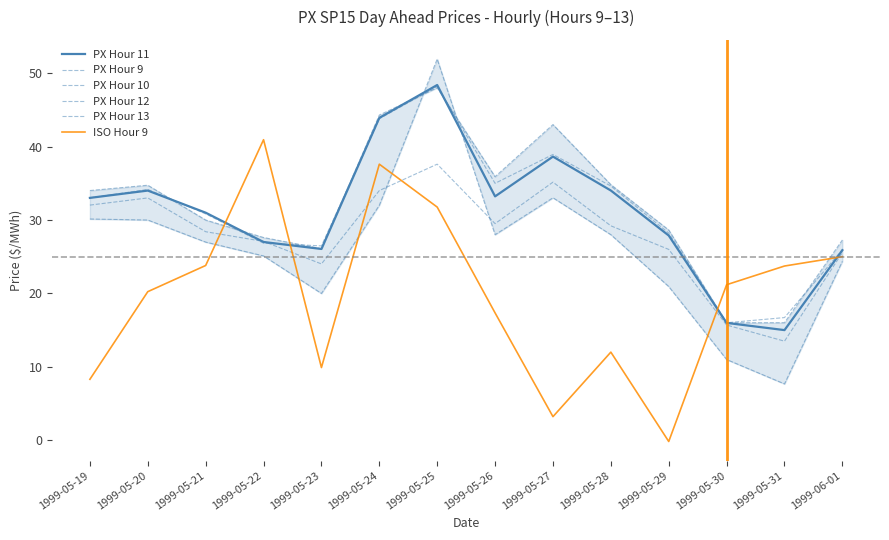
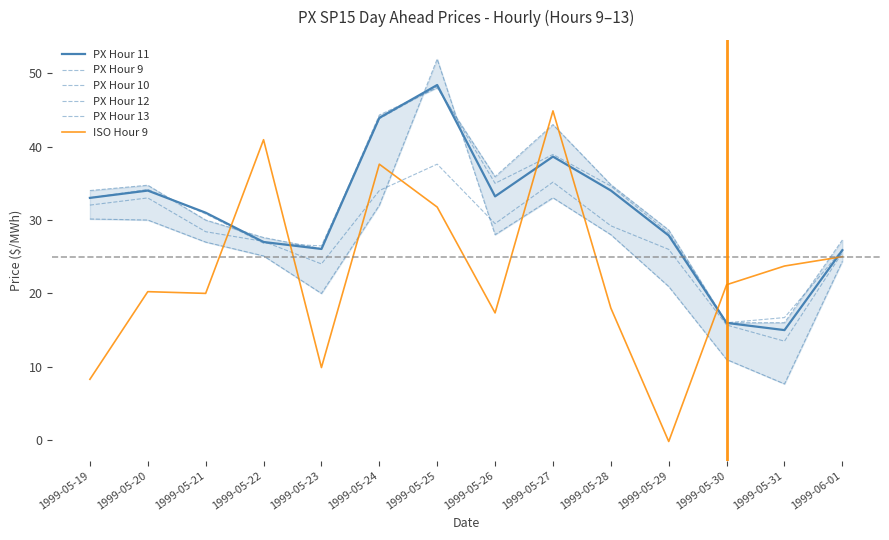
  {
    "ISO Hour 9": {
      "1999-05-19": 8,
      "1999-05-20": 20,
-     "1999-05-21": 24,
+     "1999-05-21": 20,
      "1999-05-22": 41,
      "1999-05-23": 10,
      "1999-05-24": 38,
      "1999-05-25": 32,
      "1999-05-26": 17,
-     "1999-05-27": 3,
-     "1999-05-28": 12,
+     "1999-05-27": 45,
+     "1999-05-28": 18,
      "1999-05-29": 0,
      "1999-05-30": 21,
      "1999-05-31": 24,
      "1999-06-01": 25
    }
  }
